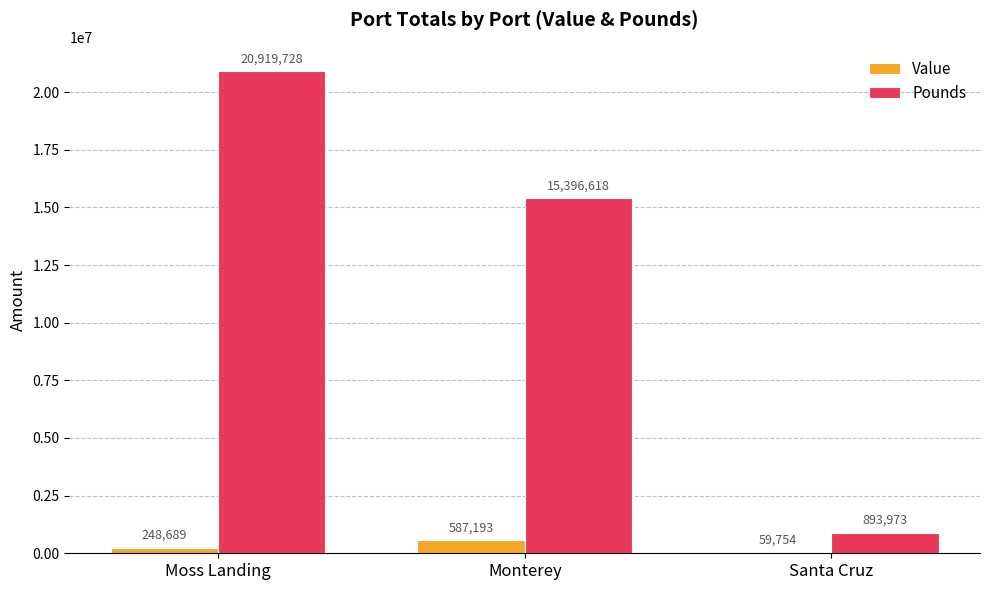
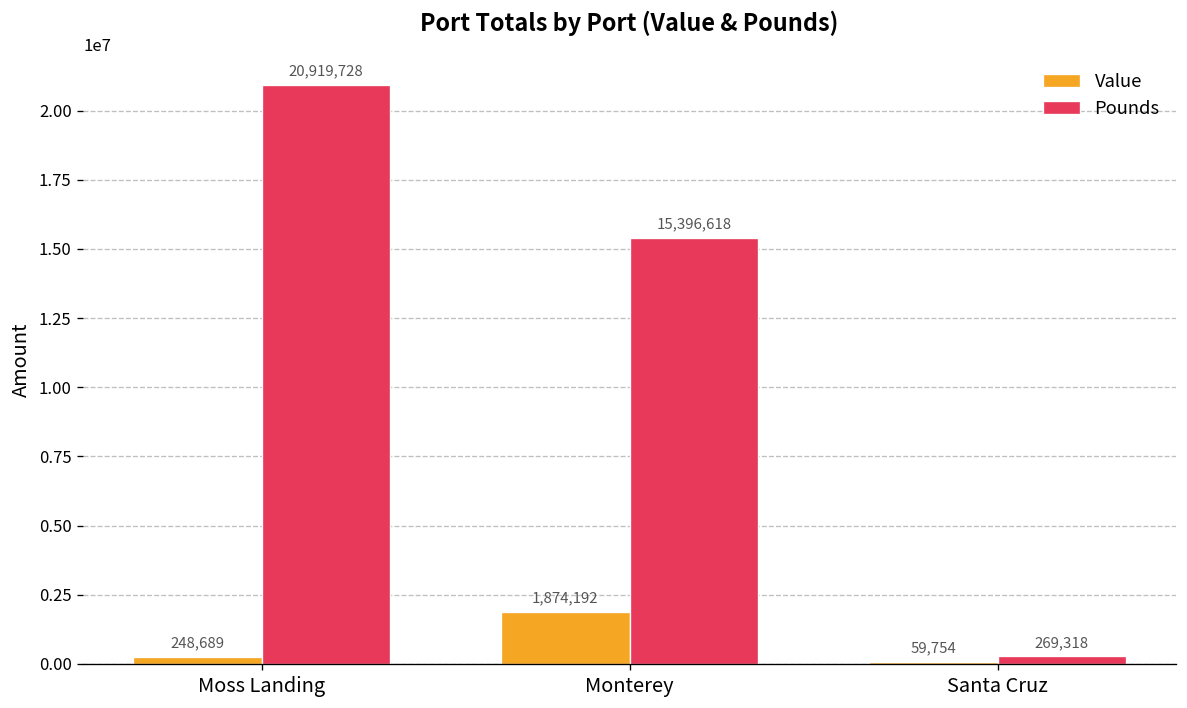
  {
    "Value": {
      "Moss Landing": "248,689",
-     "Monterey": "587,193",
+     "Monterey": "1,874,192",
      "Santa Cruz": "59,754"
    },
    "Pounds": {
      "Moss Landing": "20,919,728",
      "Monterey": "15,396,618",
-     "Santa Cruz": "893,973"
+     "Santa Cruz": "269,318"
    }
  }
